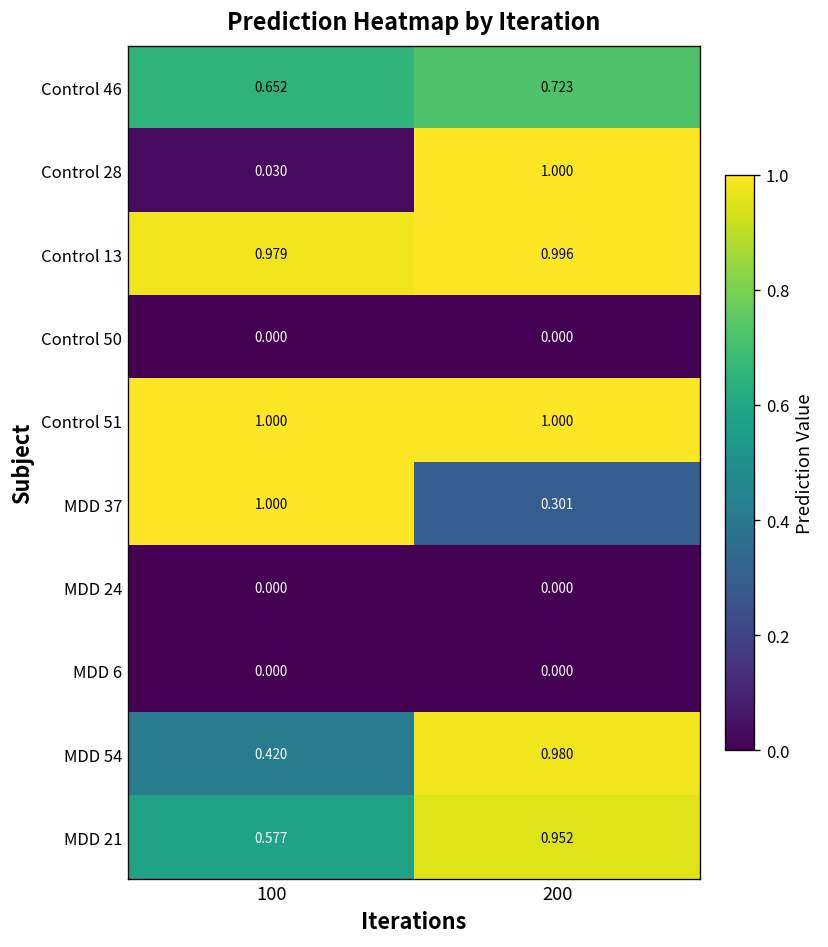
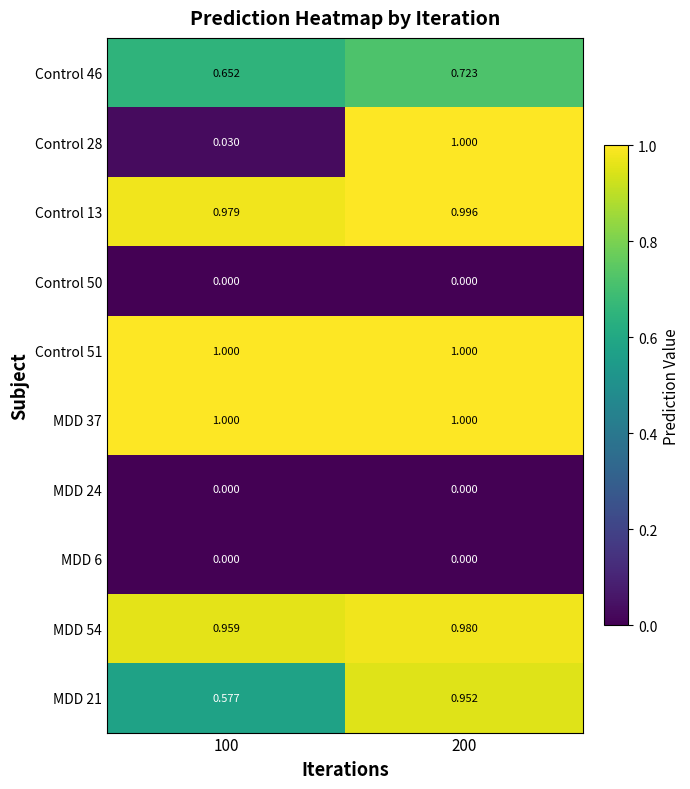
  {
    "Control 46": {
      "100": 0.652,
      "200": 0.723
    },
    "Control 28": {
      "100": 0.030,
      "200": 1.000
    },
    "Control 13": {
      "100": 0.979,
      "200": 0.996
    },
    "Control 50": {
      "100": 0.000,
      "200": 0.000
    },
    "Control 51": {
      "100": 1.000,
      "200": 1.000
    },
    "MDD 37": {
      "100": 1.000,
-     "200": 0.301
+     "200": 1.000
    },
    "MDD 24": {
      "100": 0.000,
      "200": 0.000
    },
    "MDD 6": {
      "100": 0.000,
      "200": 0.000
    },
    "MDD 54": {
-     "100": 0.420,
+     "100": 0.959,
      "200": 0.980
    },
    "MDD 21": {
      "100": 0.577,
      "200": 0.952
    }
  }
